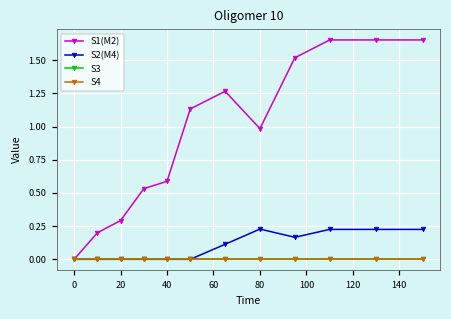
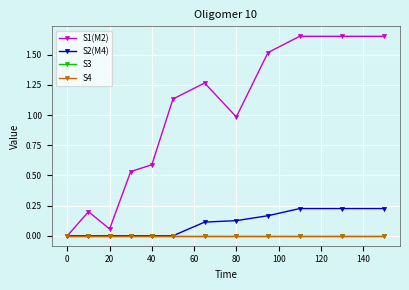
  {
    "S1(M2)": {
-     "20": 0.29,
+     "20": 0.06,
      "40": 0.59,
      "80": 0.98
    },
    "S2(M4)": {
-     "80": 0.23
+     "80": 0.13
    },
    "S4": {
      "80": 0.00
    }
  }
